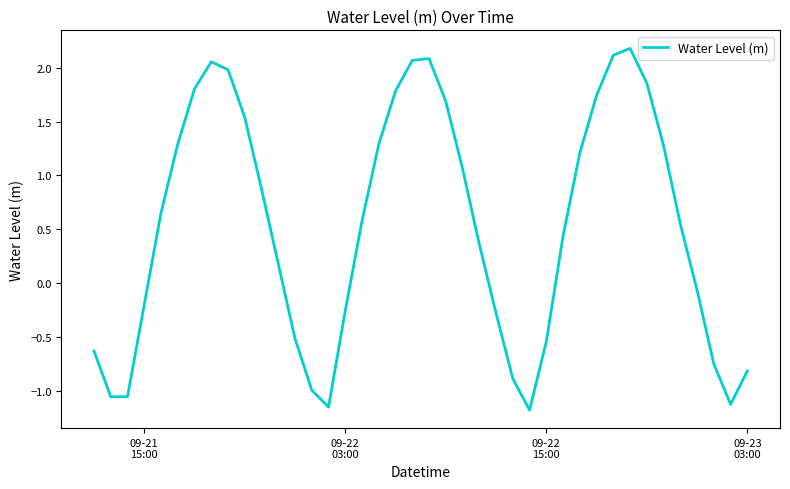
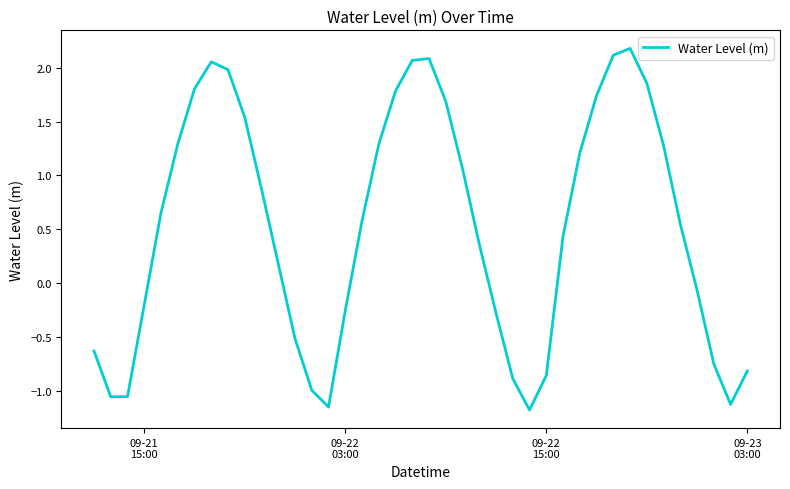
  {
    "09-21 15:00": -0.20,
    "09-22 03:00": -0.25,
-   "09-22 15:00": -0.54,
+   "09-22 15:00": -0.86,
    "09-23 03:00": -0.82
  }
